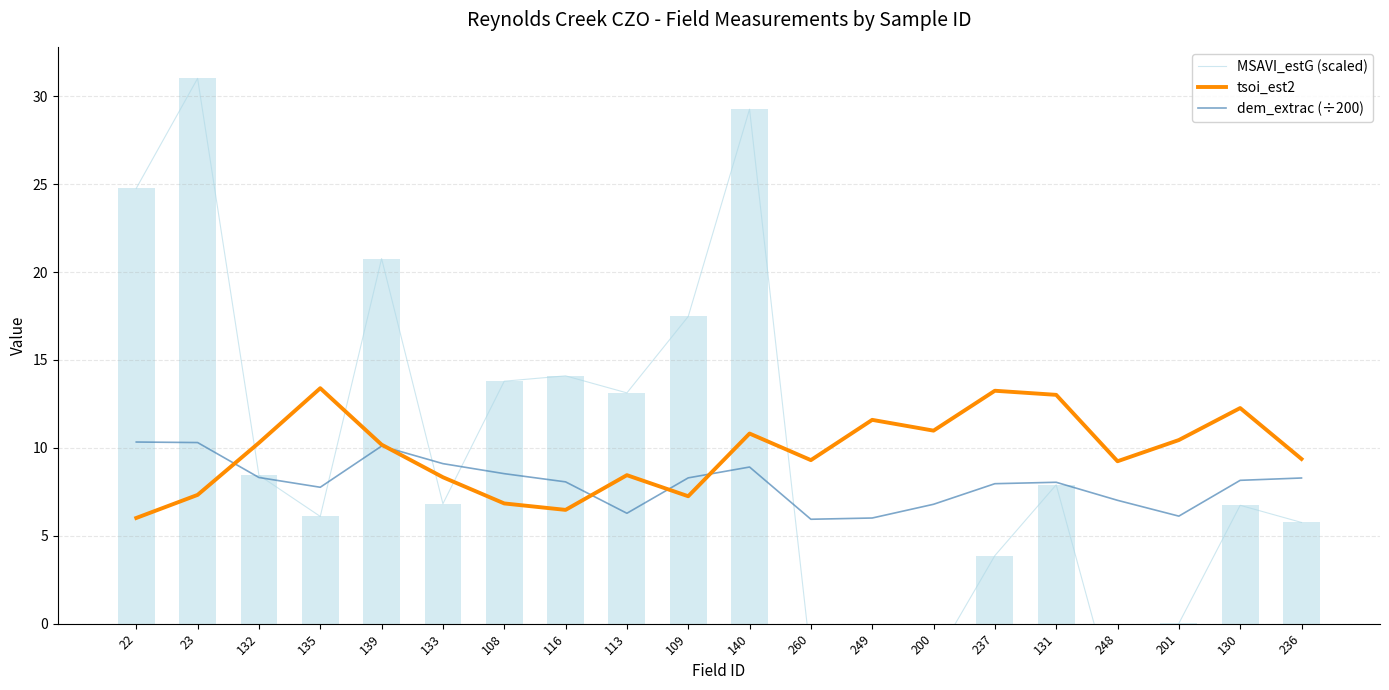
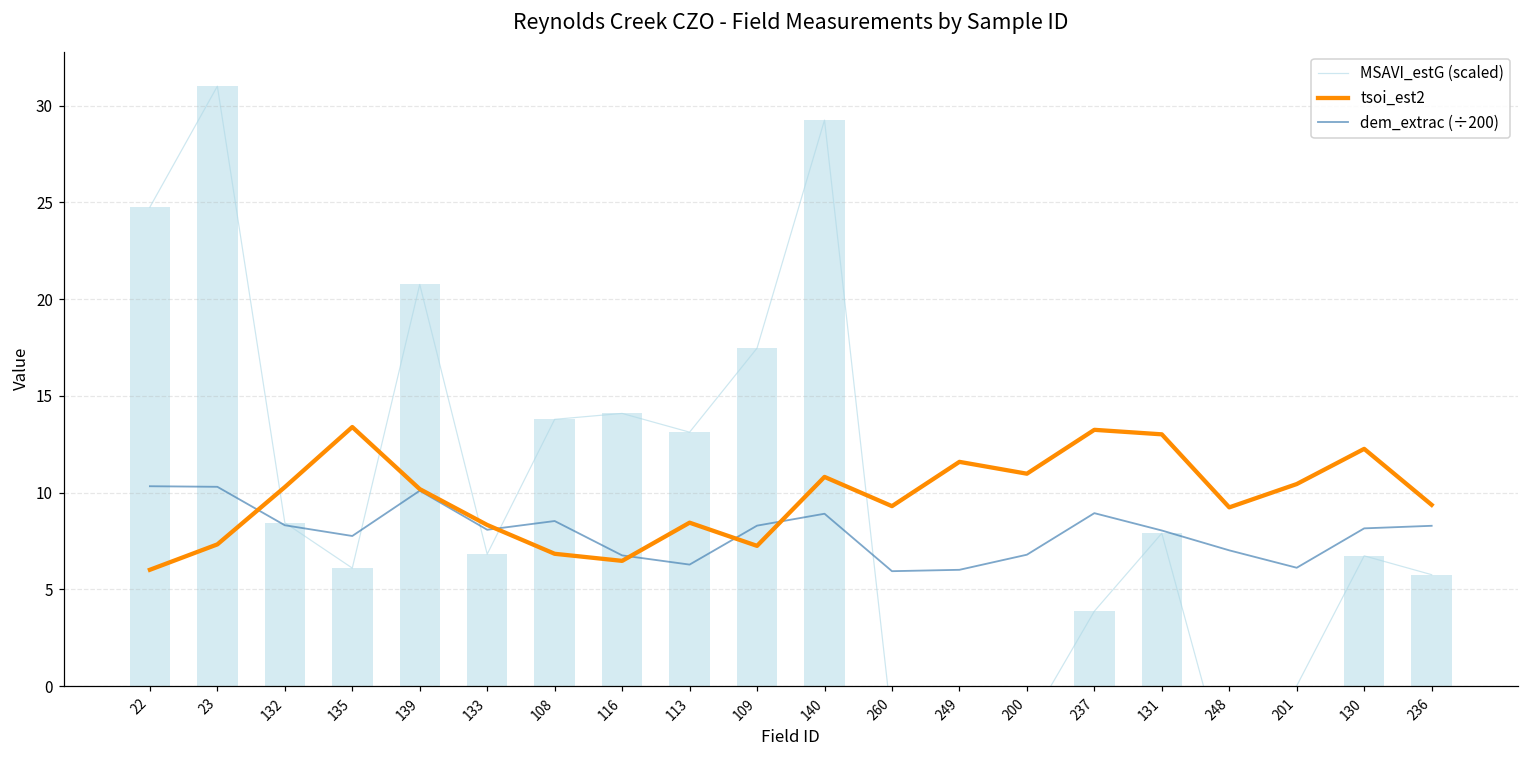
  {
    "tsoi_est2": {
      "22": 6.0,
      "23": 7.3,
      "132": 10.3,
      "135": 13.4,
      "133": 8.3,
      "108": 6.8,
      "116": 6.5,
      "113": 8.4,
      "109": 7.2,
      "140": 10.8,
      "260": 9.3,
      "249": 11.6,
      "200": 11.0,
      "237": 13.2,
      "131": 13.0,
      "248": 9.2,
      "201": 10.4,
      "130": 12.3,
      "236": 9.4
    },
    "dem_extrac (÷200)": {
      "22": 10.3,
      "23": 10.3,
      "135": 7.8,
-     "133": 9.1,
+     "133": 8.1,
      "108": 8.5,
-     "116": 8.1,
+     "116": 6.8,
      "113": 6.3,
      "109": 8.3,
      "140": 8.9,
      "260": 5.9,
      "249": 6.0,
      "200": 6.8,
-     "237": 8.0,
+     "237": 8.9,
      "248": 7.0,
      "201": 6.1,
      "130": 8.2,
      "236": 8.3
    }
  }
